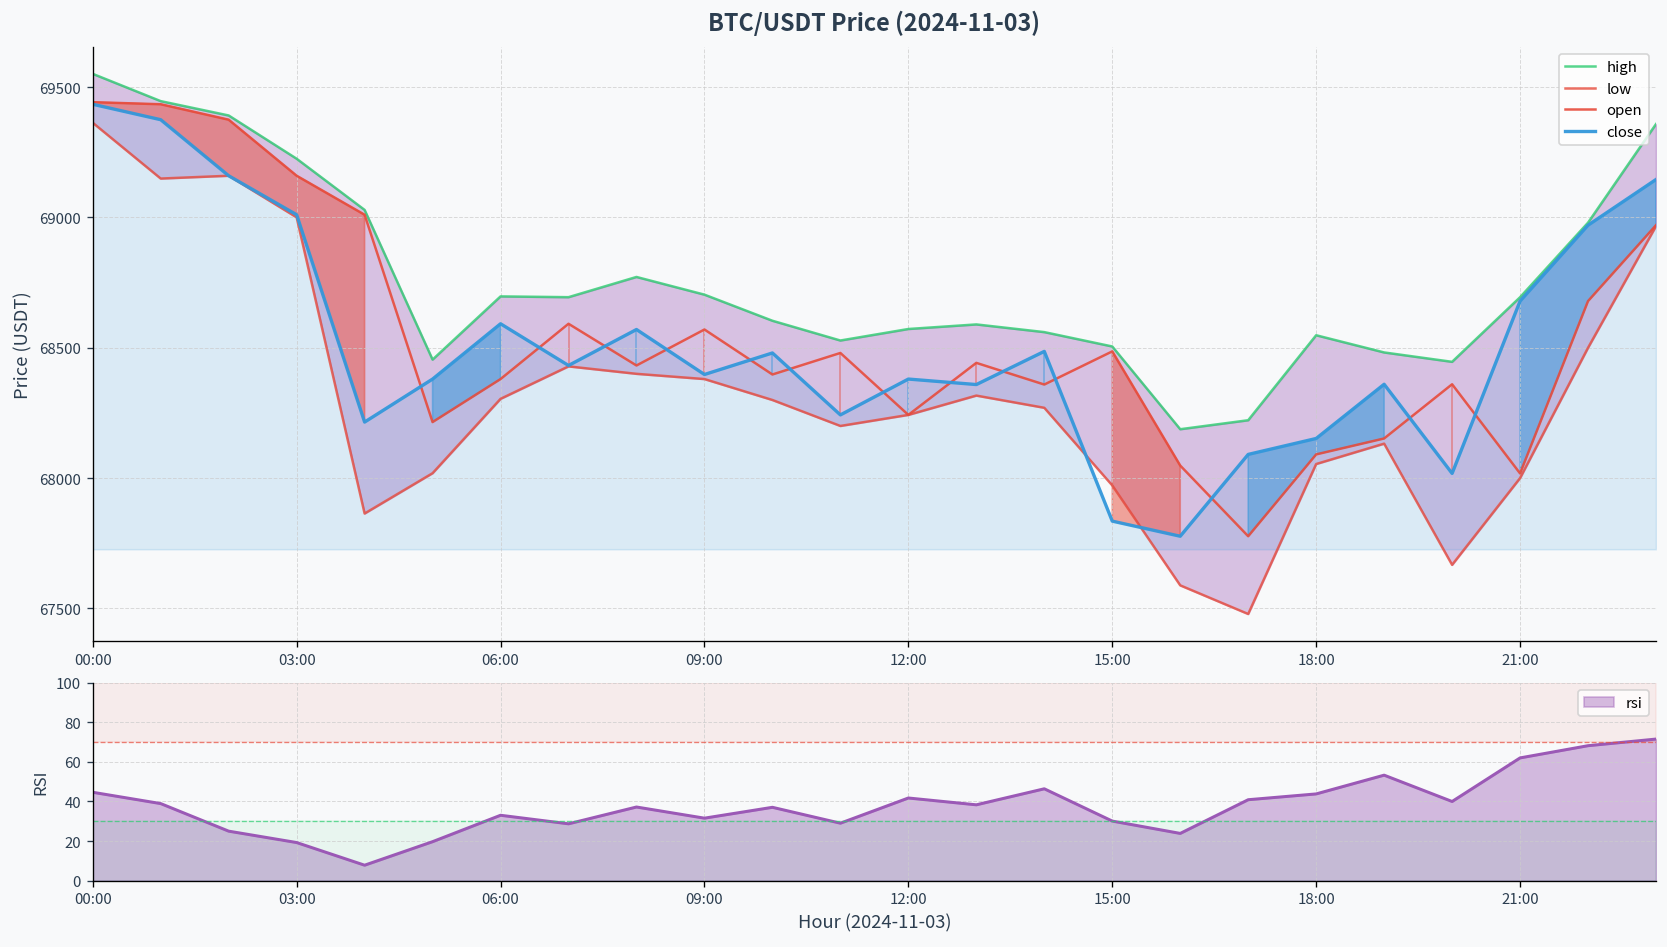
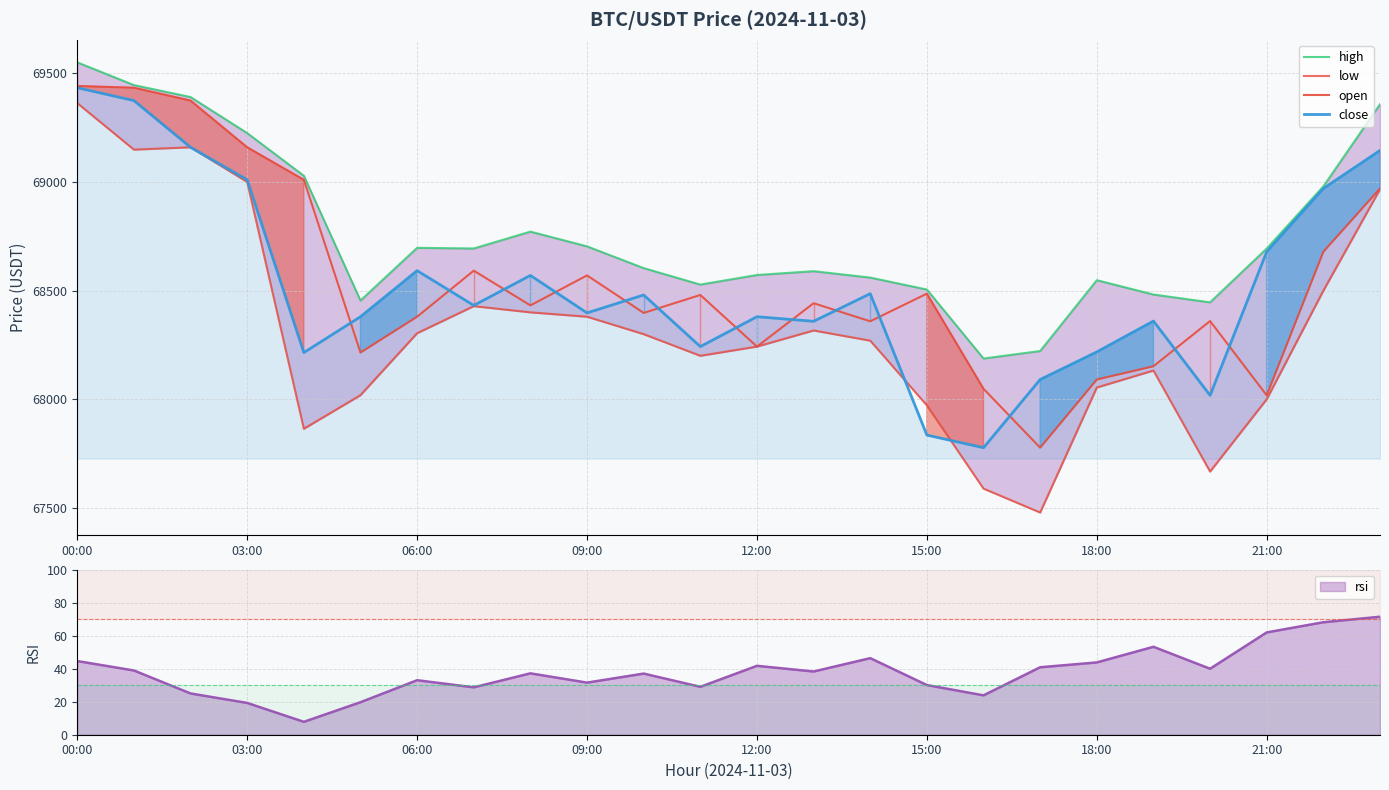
  {
    "BTC/USDT Price (2024-11-03)": {
      "high": {
        "00:00": 69550,
        "03:00": 69230,
        "06:00": 68700,
        "09:00": 68700,
        "12:00": 68570,
        "15:00": 68500,
        "18:00": 68550,
        "21:00": 68690
      },
      "close": {
        "06:00": 68590,
        "09:00": 68400,
        "12:00": 68380,
        "15:00": 67840,
-       "18:00": 68150,
+       "18:00": 68220,
        "21:00": 68680
      }
    }
  }
